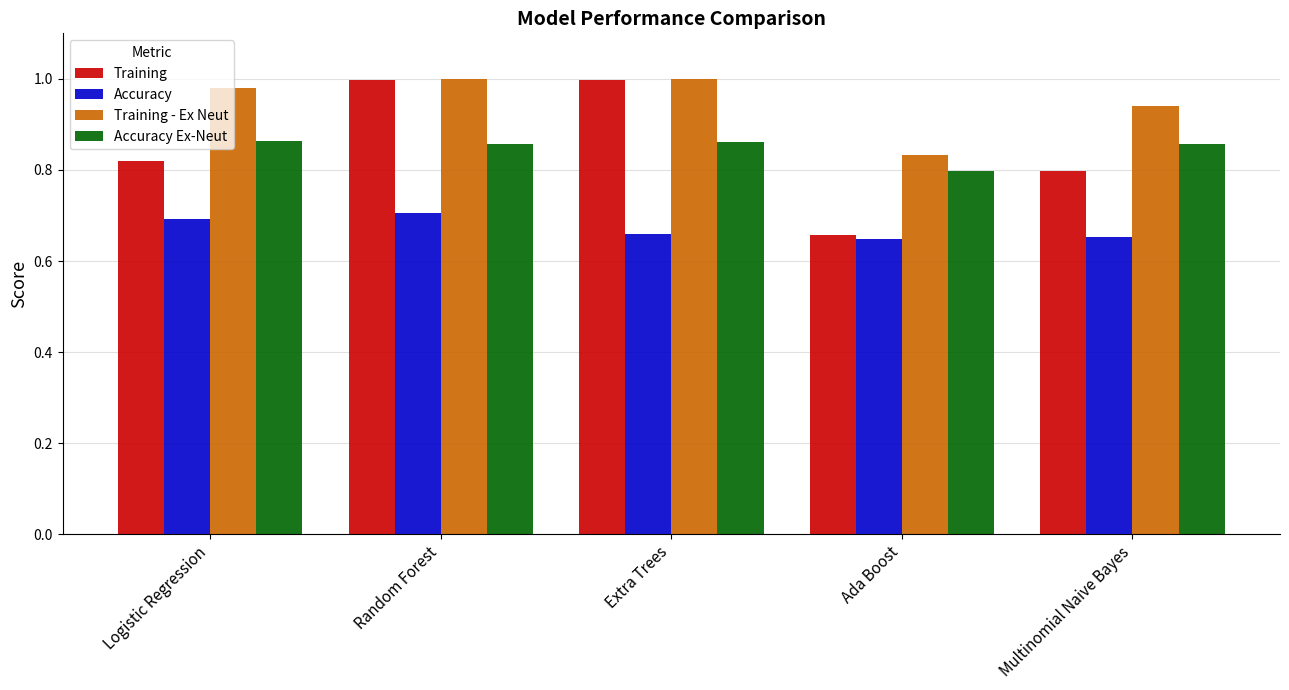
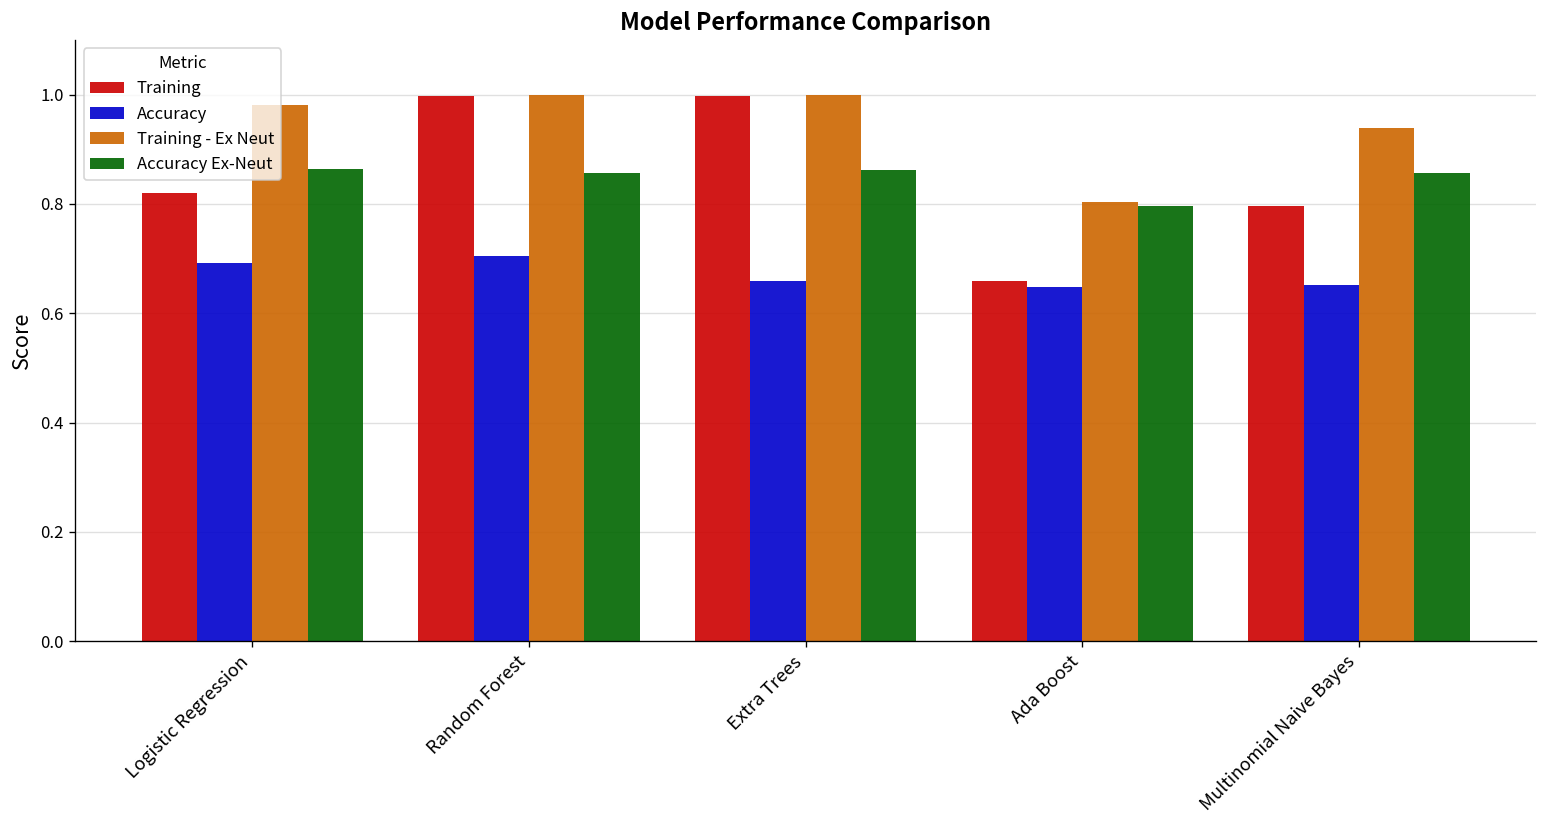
  {
    "Training": {
      "Logistic Regression": 0.82,
      "Random Forest": 1.00,
      "Extra Trees": 1.00,
      "Ada Boost": 0.66,
      "Multinomial Naive Bayes": 0.80
    },
    "Accuracy": {
      "Logistic Regression": 0.69,
      "Random Forest": 0.71,
      "Extra Trees": 0.66,
      "Ada Boost": 0.65,
      "Multinomial Naive Bayes": 0.65
    },
    "Training - Ex Neut": {
      "Random Forest": 1.00,
      "Extra Trees": 1.00,
-     "Ada Boost": 0.83,
+     "Ada Boost": 0.80,
      "Multinomial Naive Bayes": 0.94
    },
    "Accuracy Ex-Neut": {
      "Logistic Regression": 0.86,
      "Random Forest": 0.86,
      "Extra Trees": 0.86,
      "Ada Boost": 0.80,
      "Multinomial Naive Bayes": 0.86
    }
  }
